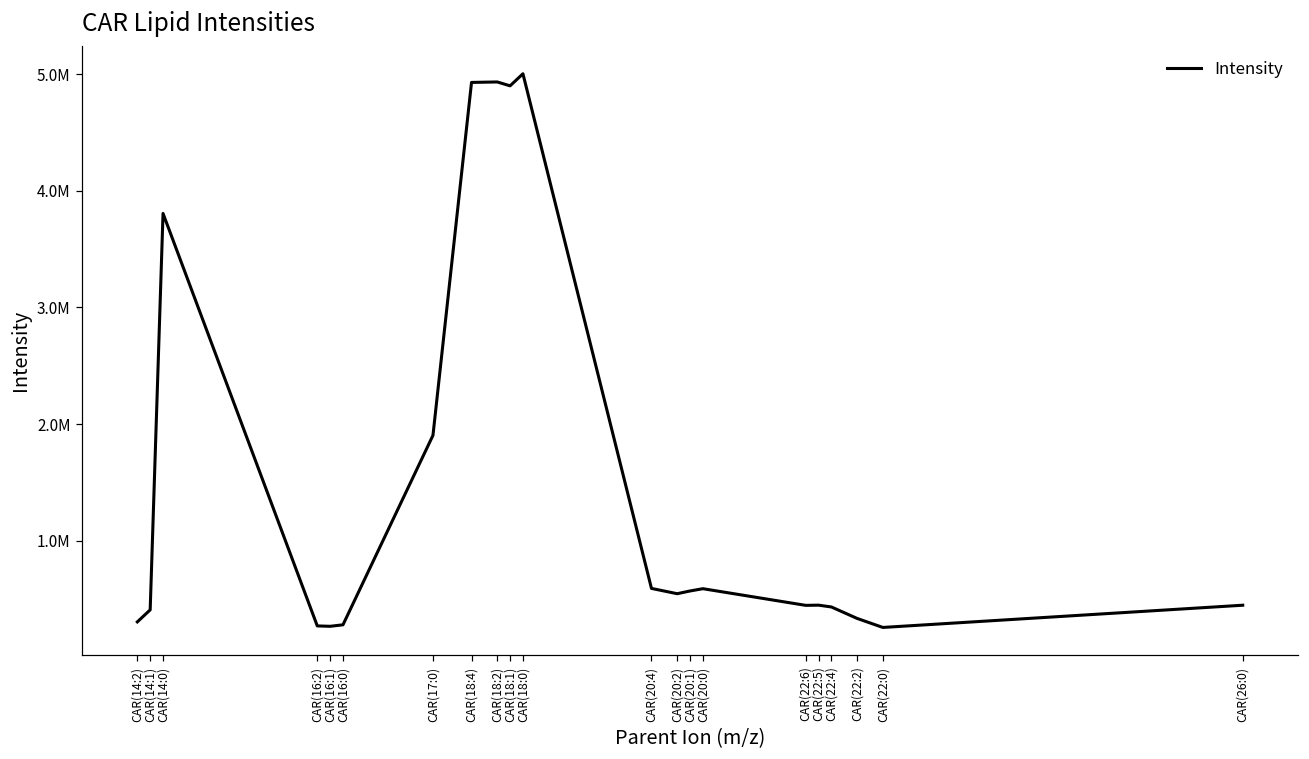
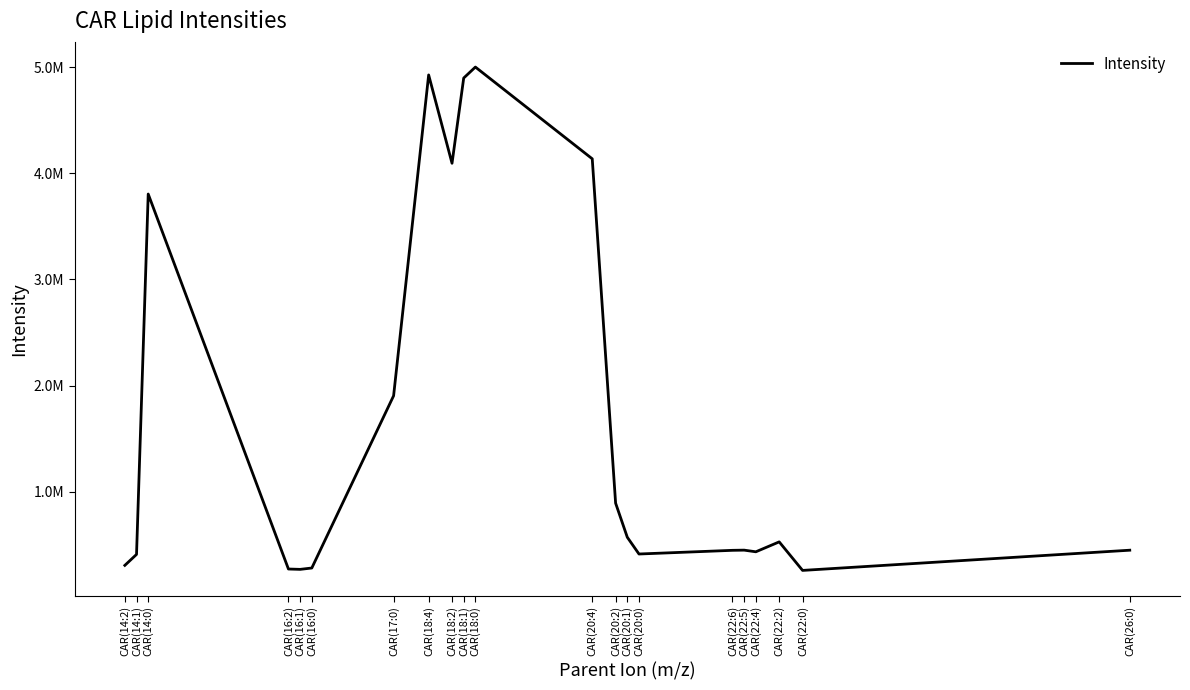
  {
    "CAR(14:2)": 300000,
    "CAR(14:1)": 410000,
    "CAR(14:0)": 3810000,
    "CAR(16:2)": 270000,
    "CAR(16:1)": 270000,
    "CAR(16:0)": 280000,
    "CAR(17:0)": 1900000,
    "CAR(18:4)": 4930000,
-   "CAR(18:2)": 4930000,
+   "CAR(18:2)": 4100000,
    "CAR(18:1)": 4900000,
    "CAR(18:0)": 5000000,
-   "CAR(20:4)": 590000,
-   "CAR(20:2)": 550000,
+   "CAR(20:4)": 4140000,
+   "CAR(20:2)": 890000,
    "CAR(20:1)": 570000,
-   "CAR(20:0)": 590000,
+   "CAR(20:0)": 410000,
    "CAR(22:6)": 450000,
    "CAR(22:5)": 450000,
    "CAR(22:4)": 430000,
-   "CAR(22:2)": 330000,
+   "CAR(22:2)": 530000,
    "CAR(22:0)": 260000,
    "CAR(26:0)": 450000
  }
